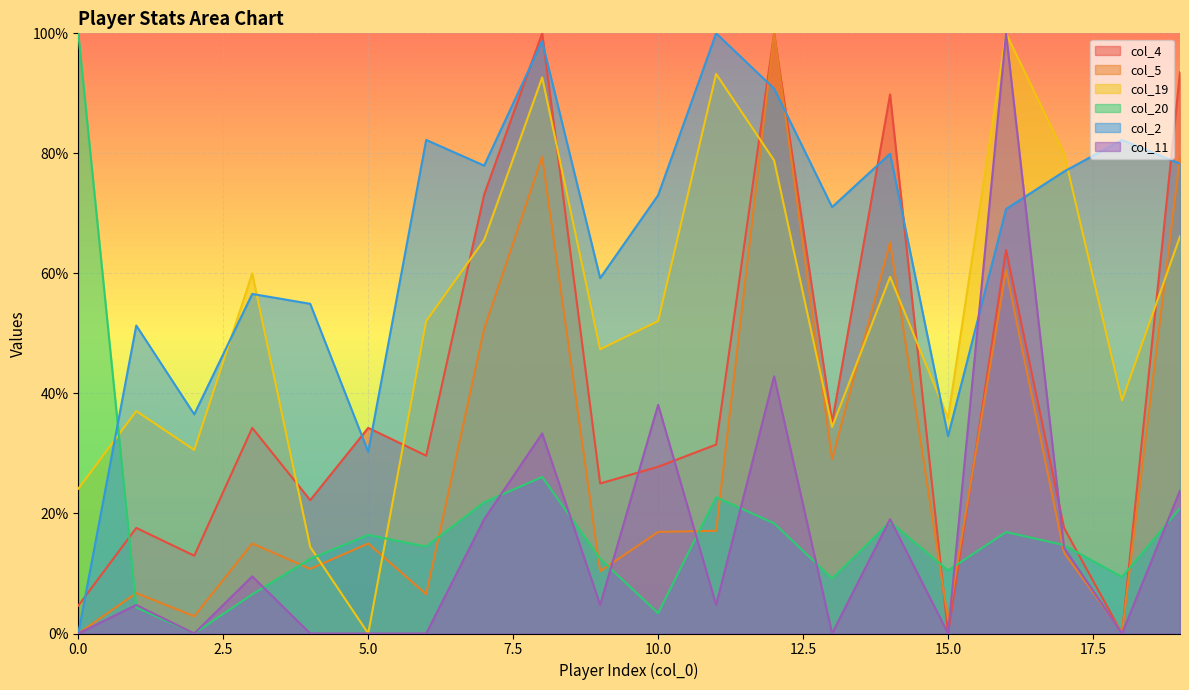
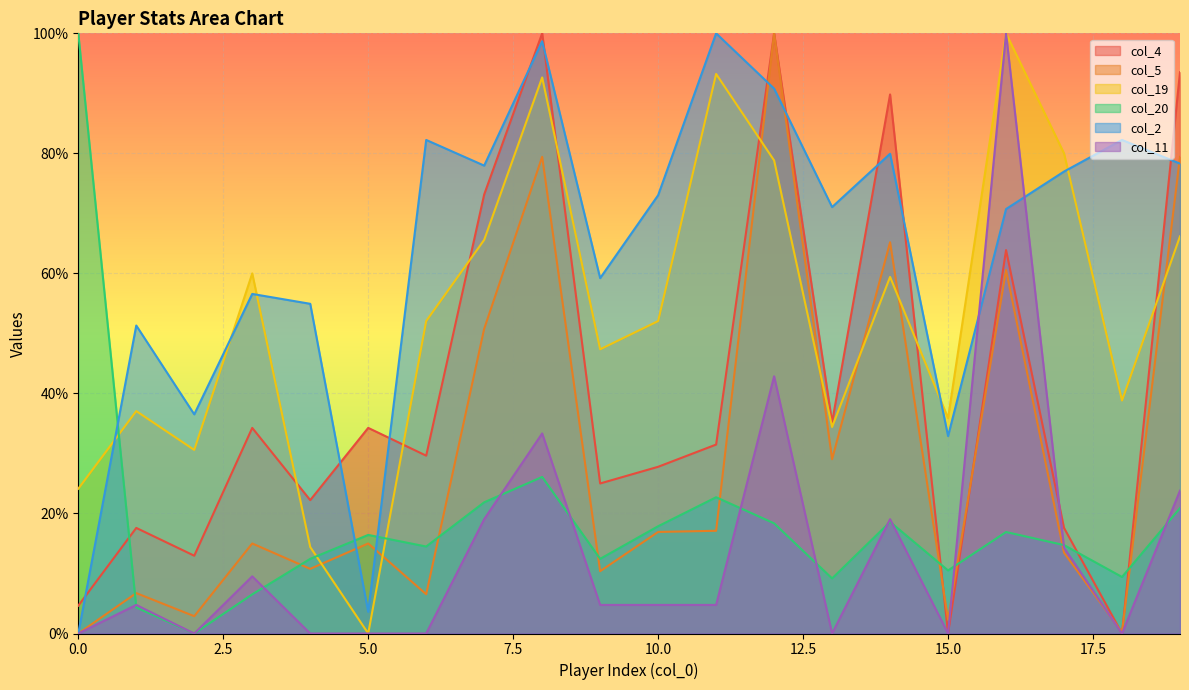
  {
    "col_20": {
      "0.0": "100%",
      "5.0": "16%",
-     "10.0": "3%",
+     "10.0": "18%",
      "15.0": "11%"
    },
    "col_2": {
-     "5.0": "30%",
+     "5.0": "4%",
      "10.0": "73%",
      "15.0": "33%"
    },
    "col_11": {
-     "10.0": "38%"
+     "10.0": "5%"
    }
  }
